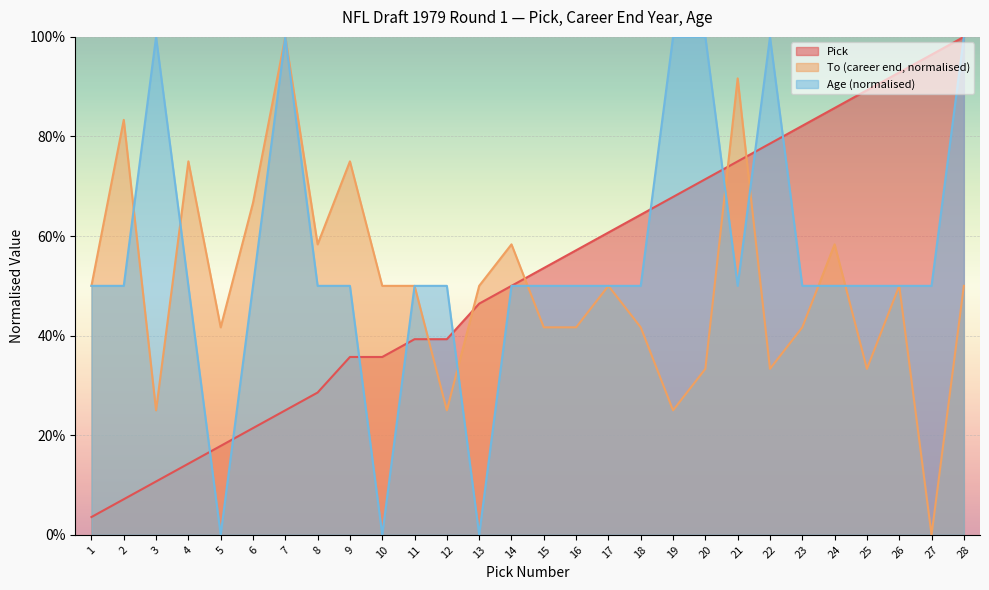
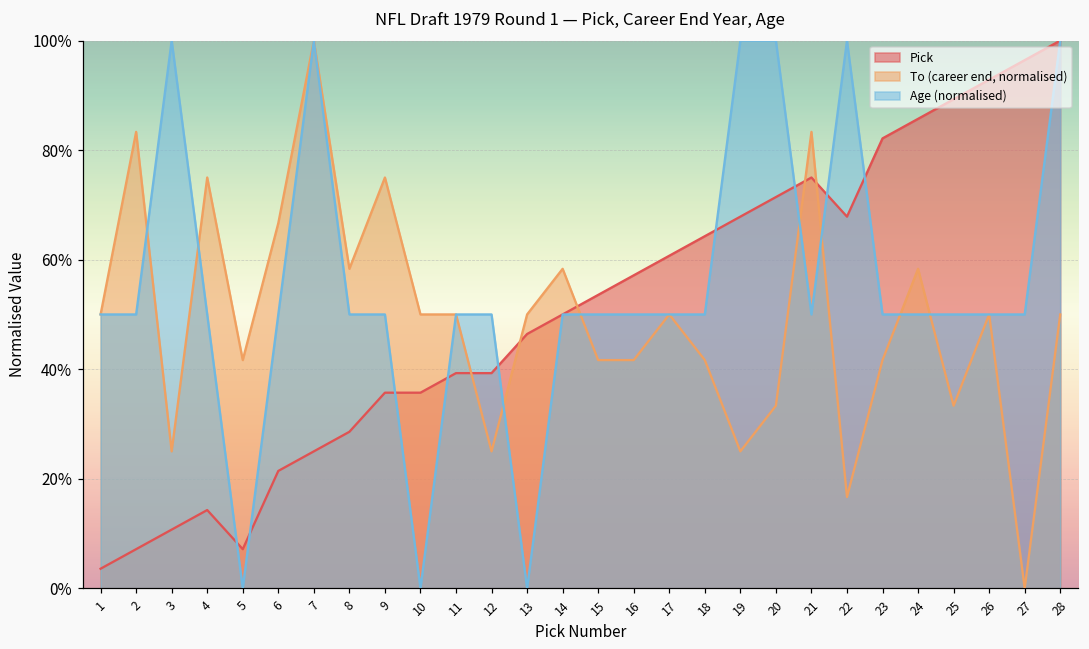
  {
    "Pick": {
      "1": "4%",
      "2": "7%",
      "3": "11%",
      "4": "14%",
-     "5": "18%",
+     "5": "7%",
      "6": "21%",
      "7": "25%",
      "8": "29%",
      "9": "36%",
      "10": "36%",
      "11": "39%",
      "12": "39%",
      "13": "46%",
      "15": "54%",
      "16": "57%",
      "17": "61%",
      "18": "64%",
      "19": "68%",
      "20": "71%",
      "21": "75%",
-     "22": "79%",
+     "22": "68%",
      "23": "82%",
      "24": "86%"
    },
    "To (career end, normalised)": {
      "2": "83%",
      "3": "25%",
      "4": "75%",
      "5": "42%",
      "6": "67%",
      "8": "58%",
      "9": "75%",
      "10": "50%",
      "12": "25%",
      "13": "50%",
      "14": "58%",
      "15": "42%",
      "16": "42%",
      "18": "42%",
      "19": "25%",
      "20": "33%",
-     "21": "92%",
-     "22": "33%",
+     "21": "83%",
+     "22": "17%",
      "23": "42%",
      "24": "58%",
      "25": "33%",
      "27": "0%",
      "28": "50%"
    },
    "Age (normalised)": {
      "2": "50%",
      "3": "100%",
      "4": "50%",
      "5": "0%",
      "6": "50%",
      "8": "50%",
      "9": "50%",
      "10": "0%",
      "12": "50%",
      "13": "0%",
      "15": "50%",
      "16": "50%",
      "18": "50%",
      "19": "100%",
      "20": "100%",
      "21": "50%",
      "22": "100%",
      "23": "50%",
      "24": "50%",
      "25": "50%",
      "27": "50%"
    }
  }
